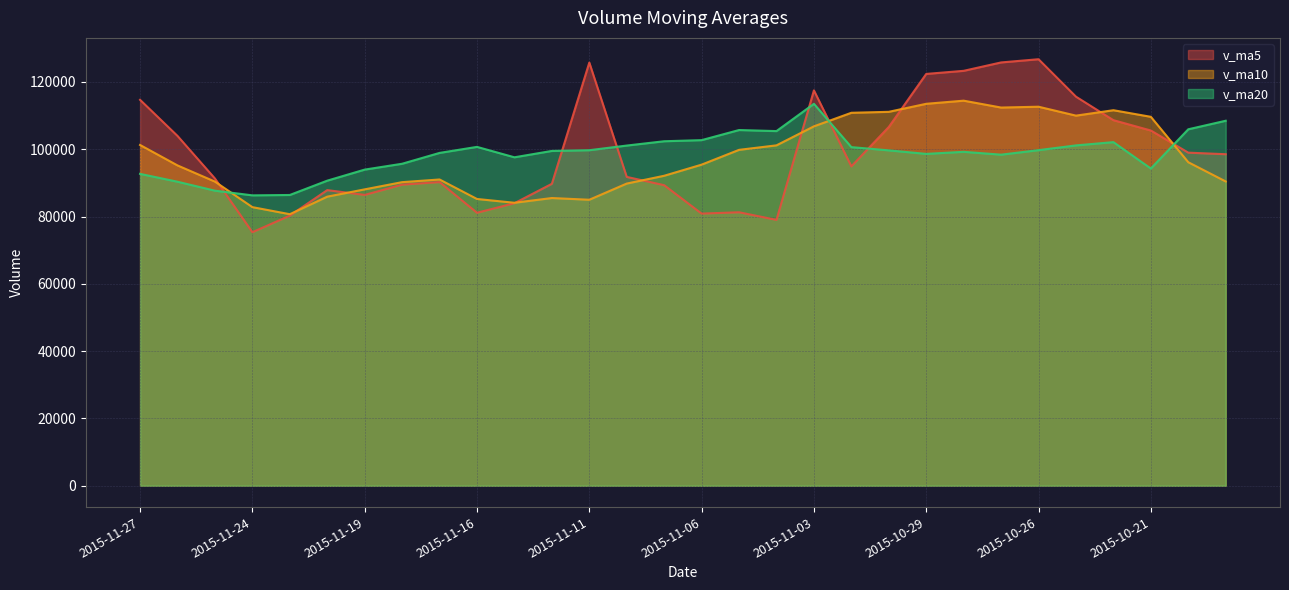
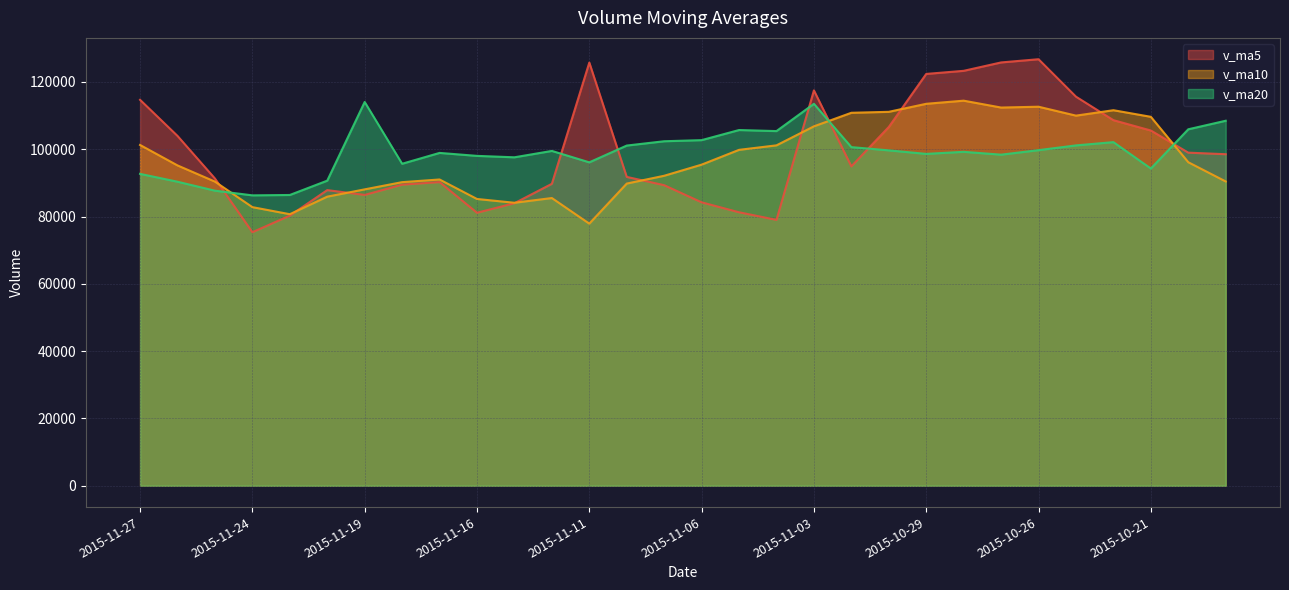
  {
    "v_ma5": {
      "2015-11-27": 115000,
      "2015-11-24": 75000,
      "2015-11-19": 86000,
      "2015-11-16": 81000,
      "2015-11-11": 126000,
-     "2015-11-06": 81000,
+     "2015-11-06": 84000,
      "2015-11-03": 117000,
      "2015-10-29": 122000,
      "2015-10-26": 127000,
      "2015-10-21": 106000
    },
    "v_ma10": {
      "2015-11-27": 101000,
      "2015-11-24": 83000,
      "2015-11-19": 88000,
      "2015-11-16": 85000,
-     "2015-11-11": 85000,
+     "2015-11-11": 78000,
      "2015-11-06": 95000,
      "2015-11-03": 107000,
      "2015-10-29": 114000,
      "2015-10-26": 113000,
      "2015-10-21": 110000
    },
    "v_ma20": {
      "2015-11-27": 93000,
      "2015-11-24": 86000,
-     "2015-11-19": 94000,
-     "2015-11-16": 101000,
-     "2015-11-11": 100000,
+     "2015-11-19": 114000,
+     "2015-11-16": 98000,
+     "2015-11-11": 96000,
      "2015-11-06": 103000,
      "2015-11-03": 113000,
      "2015-10-29": 99000,
      "2015-10-26": 100000,
      "2015-10-21": 94000
    }
  }
